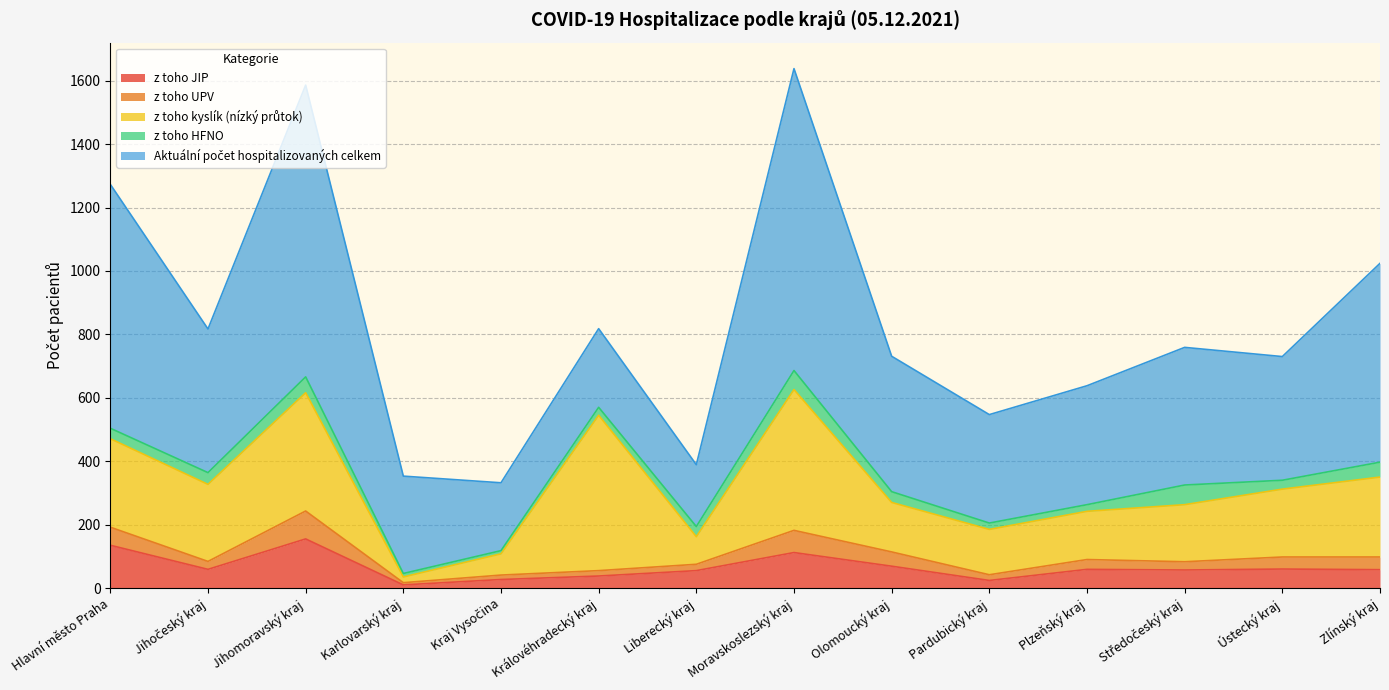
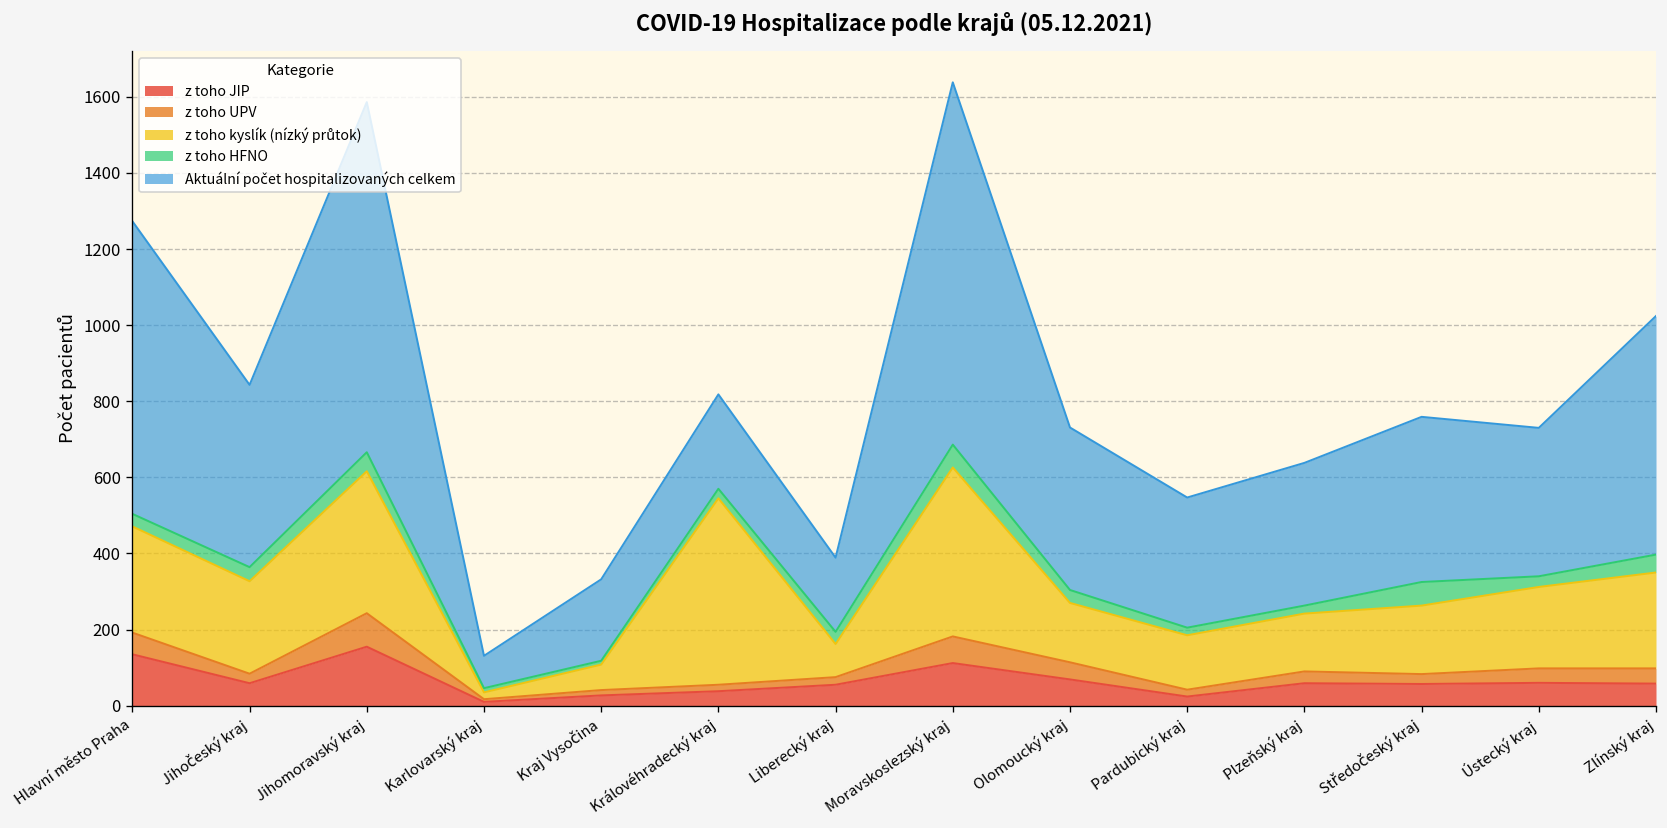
  {
    "z toho kyslík (nízký průtok)": {
      "Hlavní město Praha": 280,
      "Jihočeský kraj": 240,
      "Jihomoravský kraj": 370,
      "Karlovarský kraj": 20,
      "Kraj Vysočina": 70,
      "Královéhradecký kraj": 490,
      "Liberecký kraj": 90,
      "Moravskoslezský kraj": 440,
      "Olomoucký kraj": 160,
      "Pardubický kraj": 140,
      "Plzeňský kraj": 150,
      "Středočeský kraj": 180,
      "Ústecký kraj": 210,
      "Zlínský kraj": 250
    },
    "z toho HFNO": {
      "Hlavní město Praha": 30,
      "Jihočeský kraj": 40,
      "Jihomoravský kraj": 50,
      "Karlovarský kraj": 10,
      "Kraj Vysočina": 10,
      "Královéhradecký kraj": 30,
      "Liberecký kraj": 30,
      "Moravskoslezský kraj": 60,
      "Olomoucký kraj": 30,
      "Pardubický kraj": 20,
      "Plzeňský kraj": 20,
      "Středočeský kraj": 60,
      "Ústecký kraj": 30,
      "Zlínský kraj": 50
    },
    "Aktuální počet hospitalizovaných celkem": {
      "Hlavní město Praha": 770,
-     "Jihočeský kraj": 450,
-     "Karlovarský kraj": 310,
+     "Jihočeský kraj": 480,
+     "Karlovarský kraj": 90,
      "Kraj Vysočina": 210,
      "Královéhradecký kraj": 250,
      "Liberecký kraj": 200,
      "Moravskoslezský kraj": 950,
      "Olomoucký kraj": 430,
      "Pardubický kraj": 340,
      "Plzeňský kraj": 380,
      "Středočeský kraj": 430,
      "Ústecký kraj": 390,
      "Zlínský kraj": 630
    }
  }
